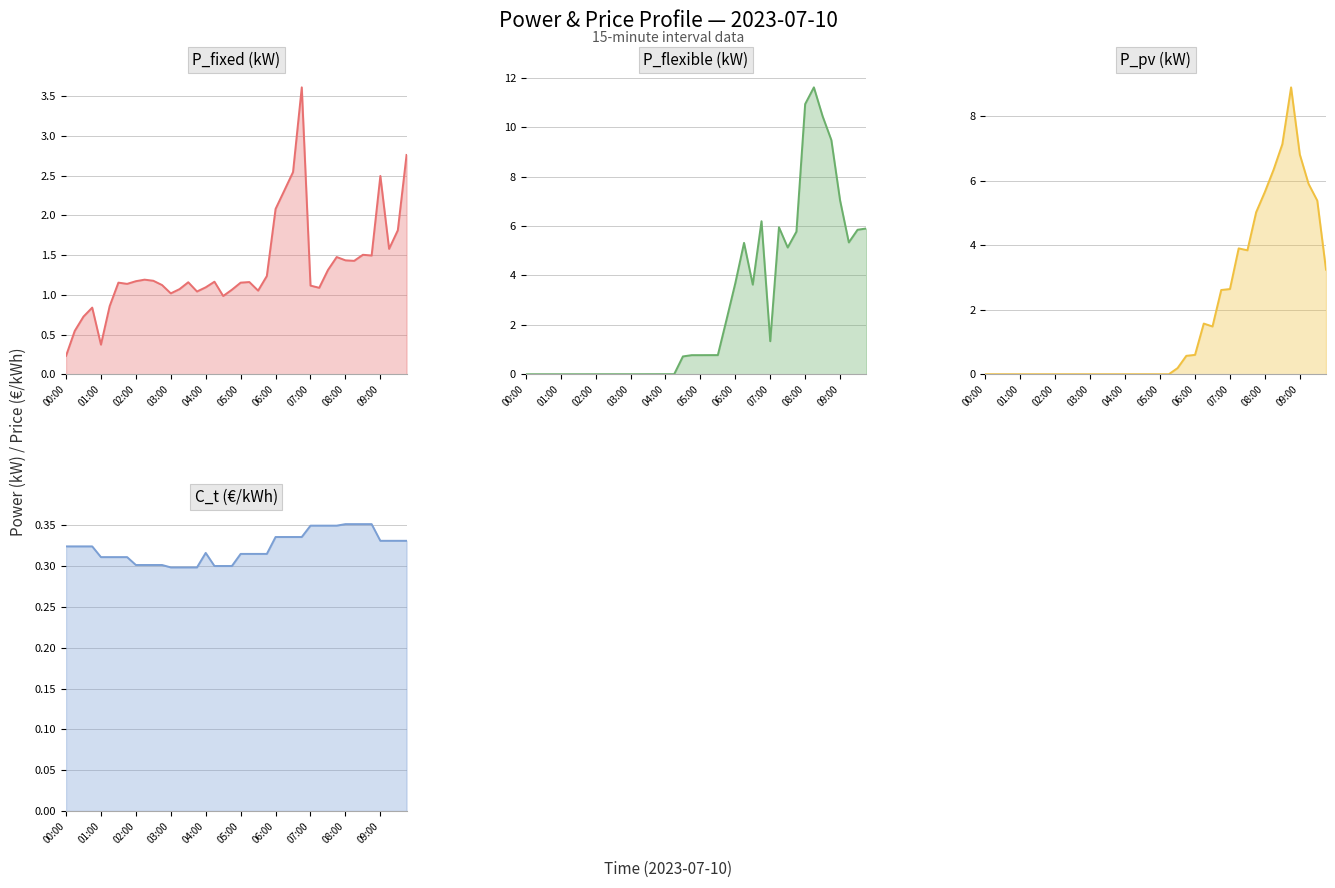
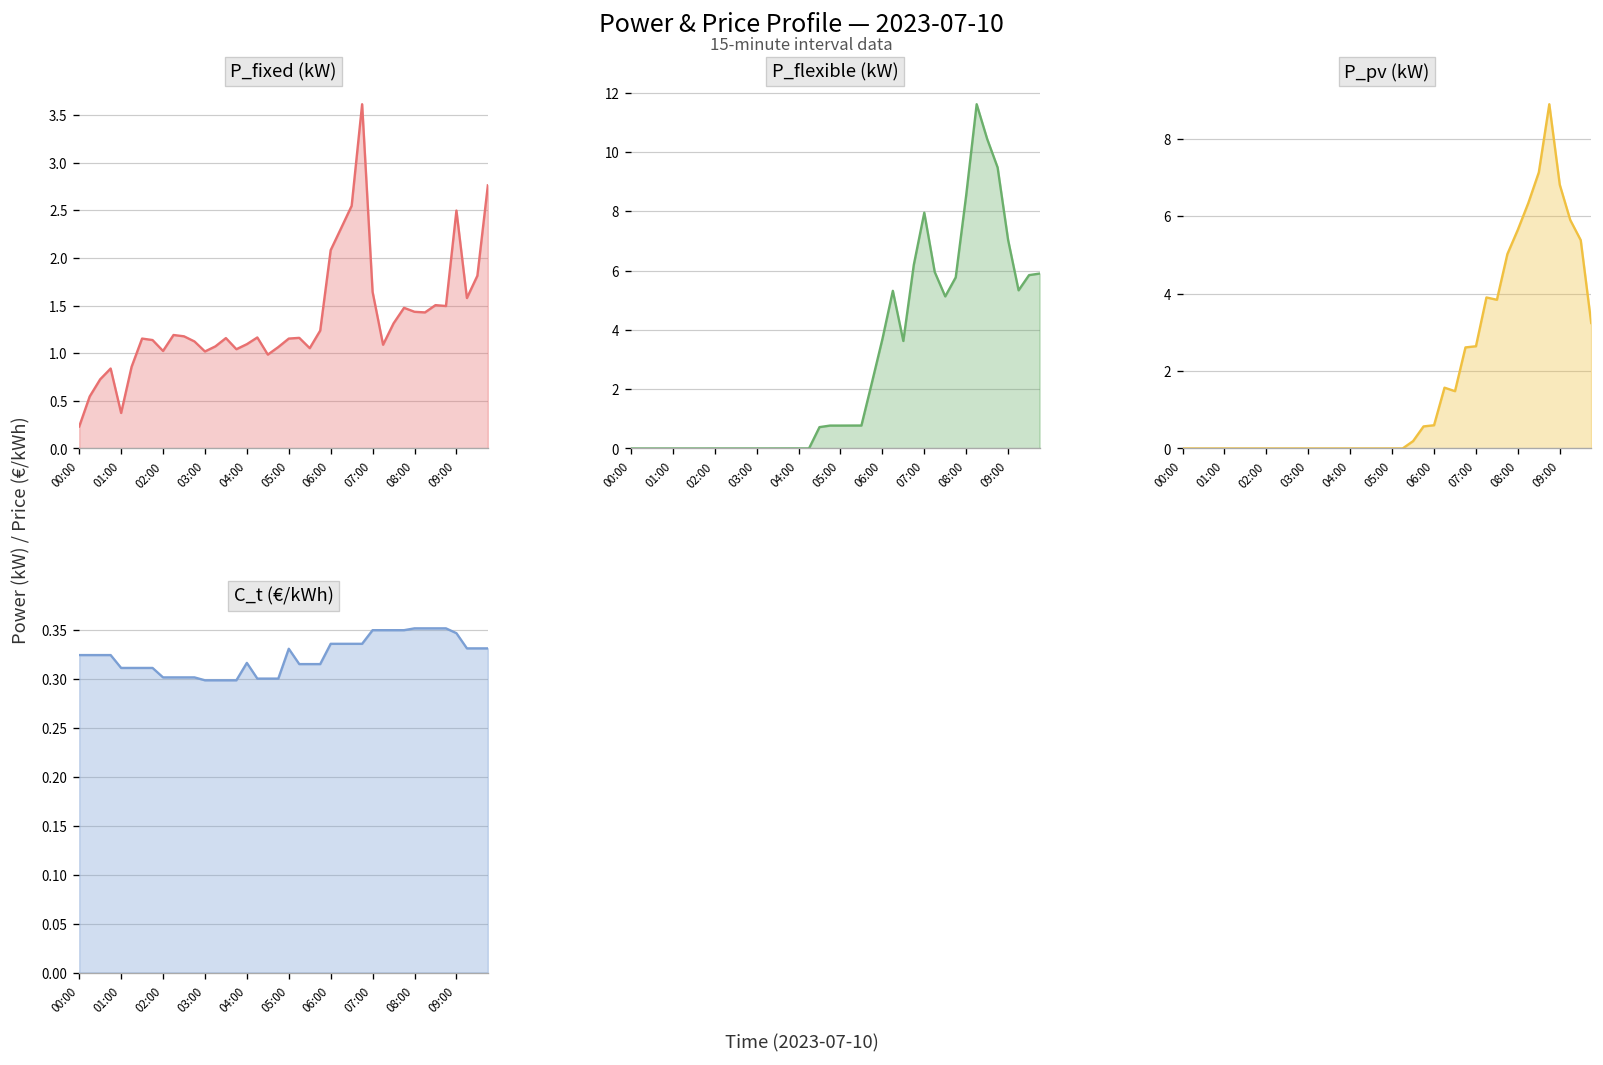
  {
    "P_fixed (kW)": {
      "00:00": 0.2,
      "01:00": 0.4,
-     "02:00": 1.2,
+     "02:00": 1.0,
      "03:00": 1.0,
      "04:00": 1.1,
      "05:00": 1.2,
      "06:00": 2.1,
-     "07:00": 1.1,
+     "07:00": 1.6,
      "08:00": 1.4,
      "09:00": 2.5
    },
    "P_flexible (kW)": {
      "00:00": 0.0,
      "01:00": 0.0,
      "02:00": 0.0,
      "03:00": 0.0,
      "04:00": 0.0,
      "05:00": 0.8,
      "06:00": 3.7,
-     "07:00": 1.3,
-     "08:00": 10.9,
+     "07:00": 7.9,
+     "08:00": 8.5,
      "09:00": 7.0
    },
    "P_pv (kW)": {
      "00:00": 0.0,
      "01:00": 0.0,
      "02:00": 0.0,
      "03:00": 0.0,
      "04:00": 0.0,
      "05:00": 0.0,
      "06:00": 0.6,
      "07:00": 2.6,
      "08:00": 5.6,
      "09:00": 6.8
    },
    "C_t (€/kWh)": {
      "00:00": 0.32,
      "01:00": 0.31,
      "02:00": 0.30,
      "03:00": 0.30,
      "04:00": 0.32,
-     "05:00": 0.32,
+     "05:00": 0.33,
      "06:00": 0.34,
      "07:00": 0.35,
      "08:00": 0.35,
-     "09:00": 0.33
+     "09:00": 0.35
    }
  }
